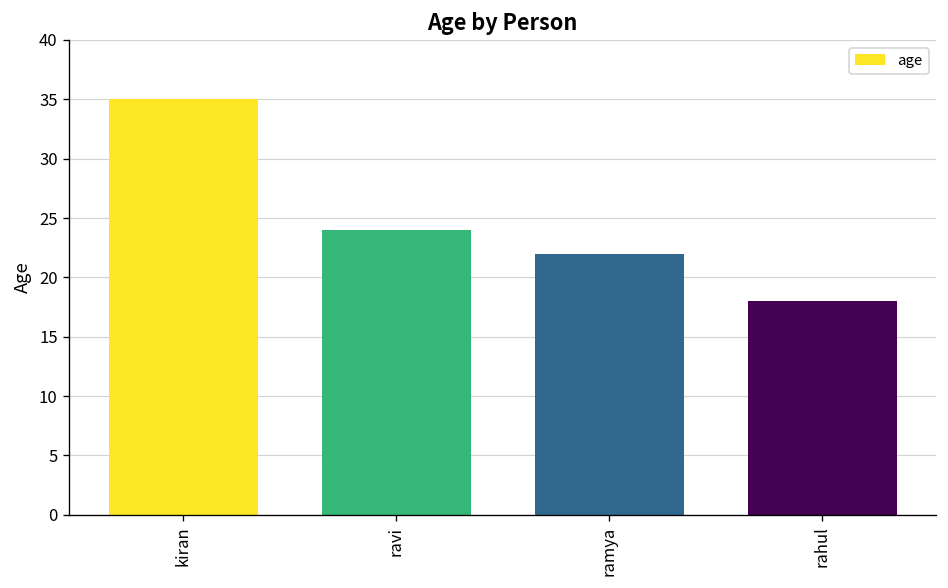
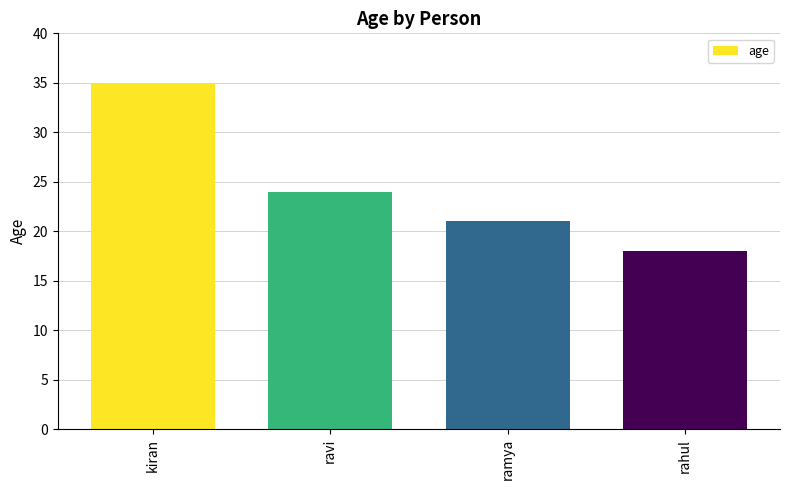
  {
    "kiran": 35,
    "ravi": 24,
-   "ramya": 22,
+   "ramya": 21,
    "rahul": 18
  }
